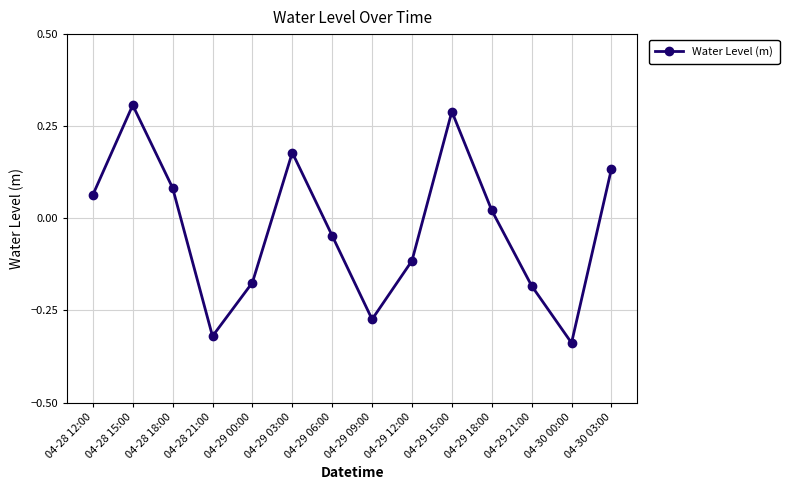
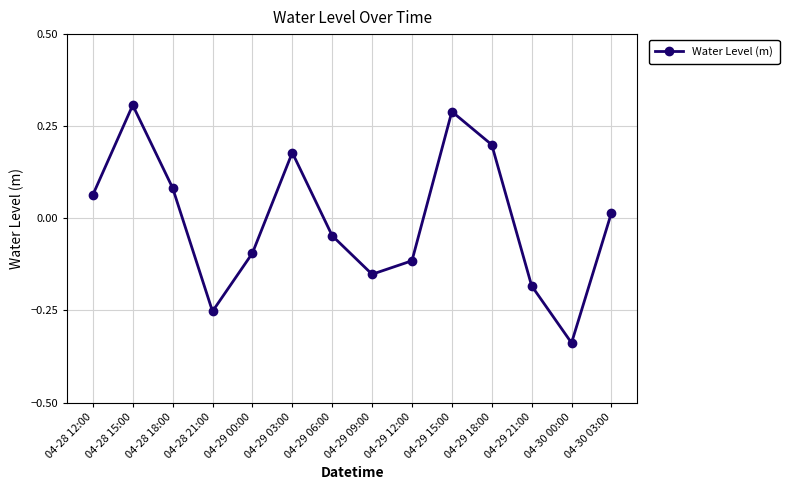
  {
    "04-28 12:00": 0.06,
    "04-28 15:00": 0.31,
    "04-28 18:00": 0.08,
-   "04-28 21:00": -0.32,
-   "04-29 00:00": -0.17,
+   "04-28 21:00": -0.25,
+   "04-29 00:00": -0.09,
    "04-29 03:00": 0.18,
    "04-29 06:00": -0.05,
-   "04-29 09:00": -0.27,
+   "04-29 09:00": -0.15,
    "04-29 12:00": -0.12,
    "04-29 15:00": 0.29,
-   "04-29 18:00": 0.02,
+   "04-29 18:00": 0.20,
    "04-29 21:00": -0.18,
    "04-30 00:00": -0.34,
-   "04-30 03:00": 0.13
+   "04-30 03:00": 0.02
  }
